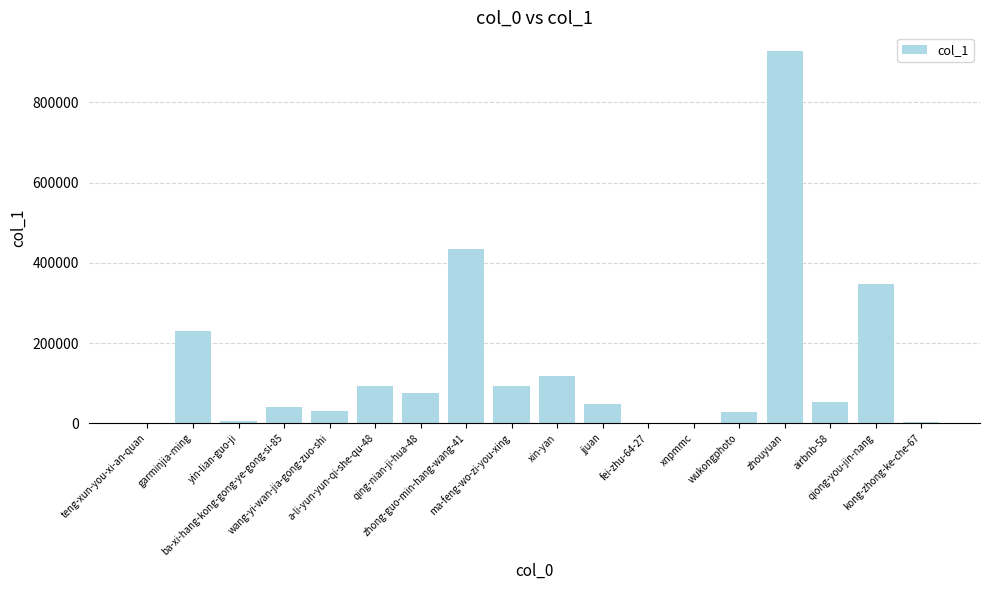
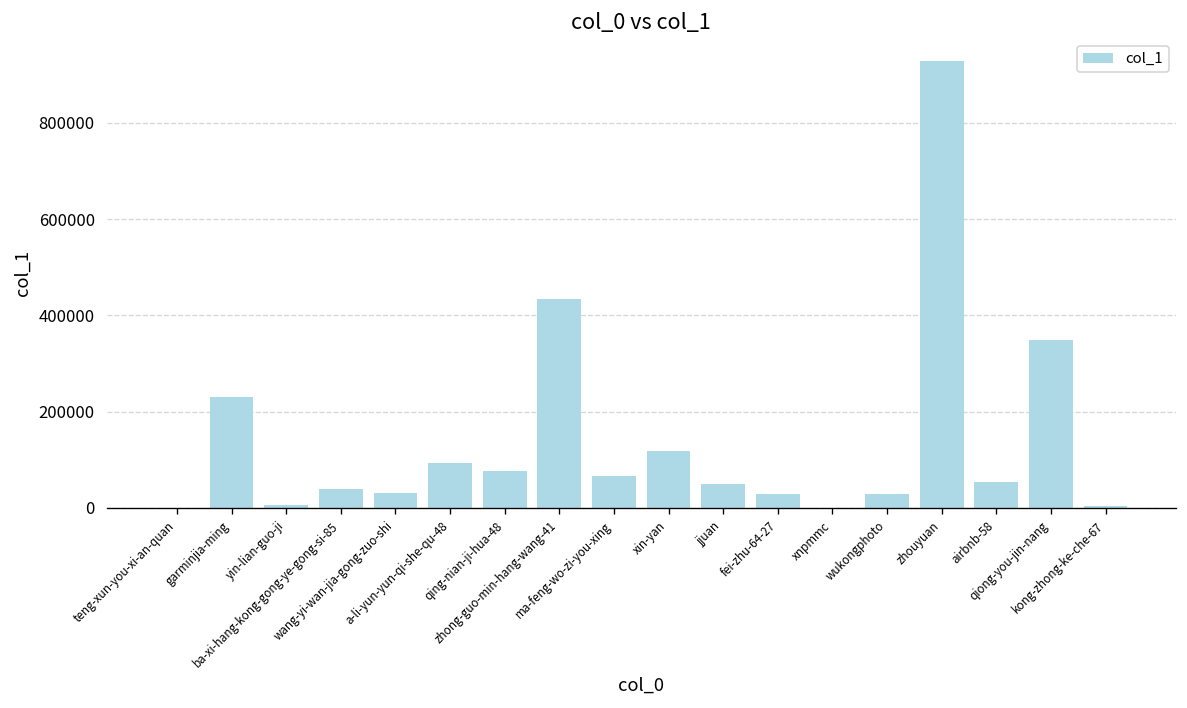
  {
    "garminjia-ming": 230000,
    "yin-lian-guo-ji": 10000,
    "ba-xi-hang-kong-gong-ye-gong-si-85": 40000,
    "wang-yi-wan-jia-gong-zuo-shi": 30000,
    "a-li-yun-yun-qi-she-qu-48": 90000,
    "qing-nian-ji-hua-48": 80000,
    "zhong-guo-min-hang-wang-41": 430000,
-   "ma-feng-wo-zi-you-xing": 90000,
+   "ma-feng-wo-zi-you-xing": 70000,
    "xin-yan": 120000,
    "jjuan": 50000,
-   "fei-zhu-64-27": 0,
+   "fei-zhu-64-27": 30000,
    "wukongphoto": 30000,
    "zhouyuan": 930000,
    "airbnb-58": 50000,
    "qiong-you-jin-nang": 350000
  }
